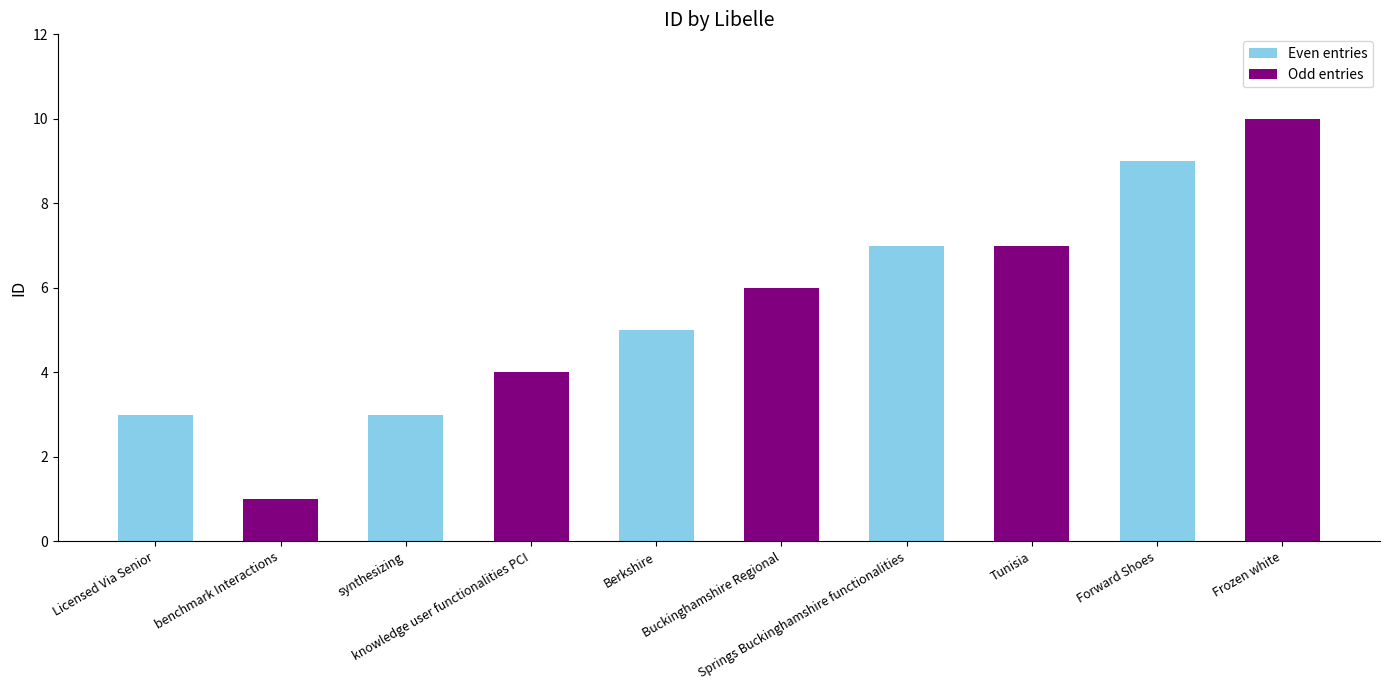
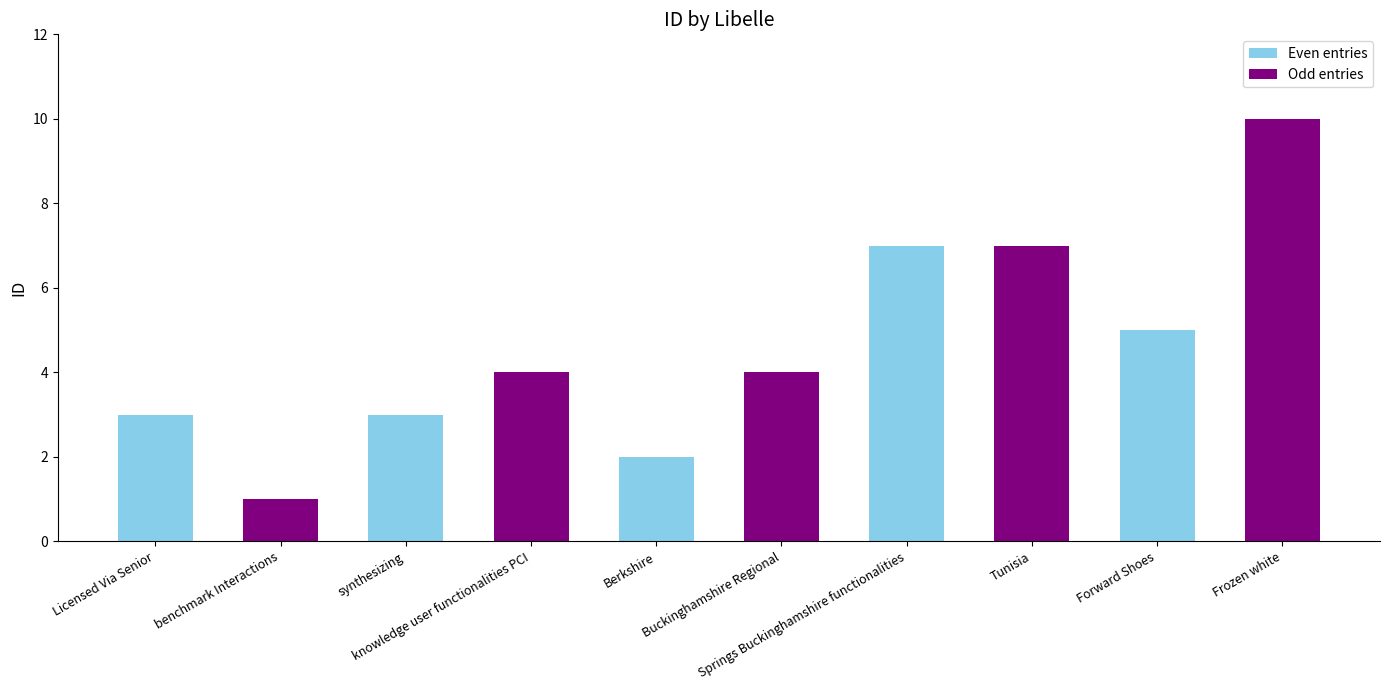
  {
    "Licensed Via Senior": 3,
    "benchmark Interactions": 1,
    "synthesizing": 3,
    "knowledge user functionalities PCI": 4,
-   "Berkshire": 5,
-   "Buckinghamshire Regional": 6,
+   "Berkshire": 2,
+   "Buckinghamshire Regional": 4,
    "Springs Buckinghamshire functionalities": 7,
    "Tunisia": 7,
-   "Forward Shoes": 9,
+   "Forward Shoes": 5,
    "Frozen white": 10
  }
